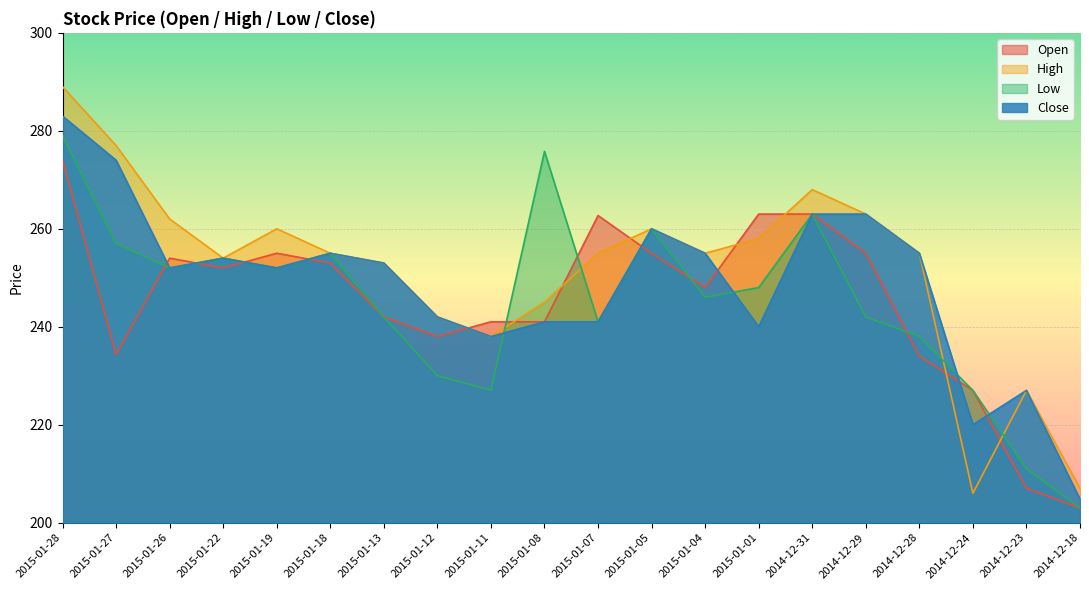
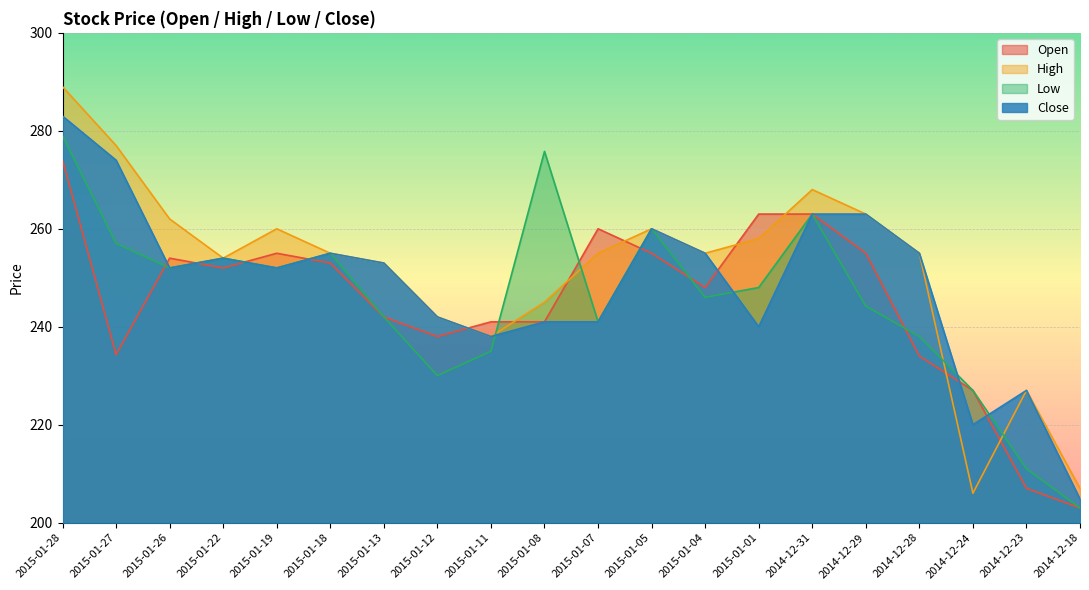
  {
    "Open": {
      "2015-01-28": 274,
      "2015-01-27": 234,
      "2015-01-26": 254,
      "2015-01-22": 252,
      "2015-01-19": 255,
      "2015-01-18": 253,
      "2015-01-12": 238,
      "2015-01-11": 241,
-     "2015-01-07": 263,
+     "2015-01-07": 260,
      "2015-01-05": 255,
      "2015-01-04": 248,
      "2015-01-01": 263,
      "2014-12-29": 255,
      "2014-12-28": 234,
      "2014-12-23": 207
    },
    "High": {
      "2015-01-28": 289,
      "2015-01-27": 277,
      "2015-01-26": 262,
      "2015-01-19": 260,
      "2015-01-08": 245,
      "2015-01-07": 255,
      "2015-01-01": 258,
      "2014-12-31": 268,
      "2014-12-24": 206,
      "2014-12-18": 207
    },
    "Low": {
      "2015-01-28": 279,
      "2015-01-27": 257,
      "2015-01-12": 230,
-     "2015-01-11": 227,
+     "2015-01-11": 235,
      "2015-01-08": 276,
      "2015-01-04": 246,
      "2015-01-01": 248,
-     "2014-12-29": 242,
+     "2014-12-29": 244,
      "2014-12-28": 238,
      "2014-12-23": 211
    },
    "Close": {
      "2015-01-28": 283,
      "2015-01-27": 274,
      "2015-01-01": 240,
      "2014-12-24": 220,
      "2014-12-18": 205
    }
  }
